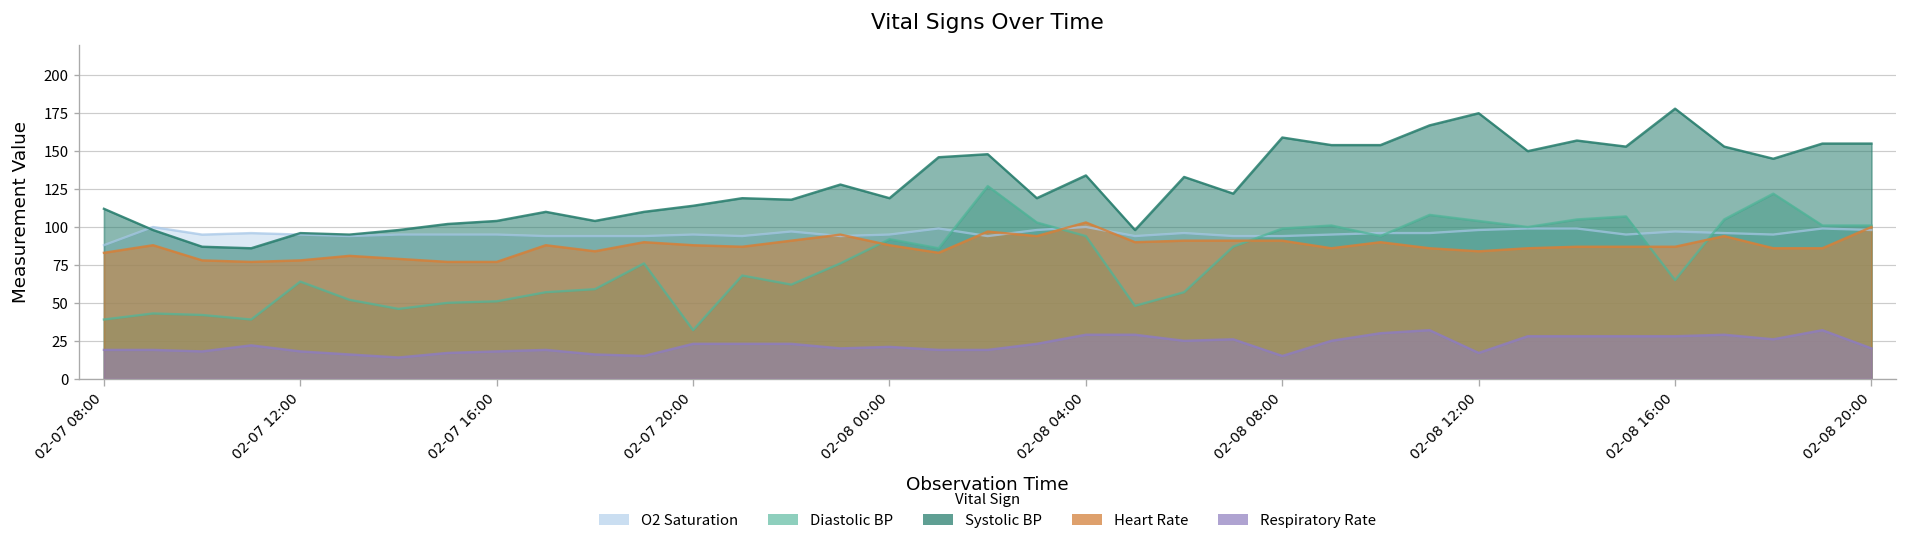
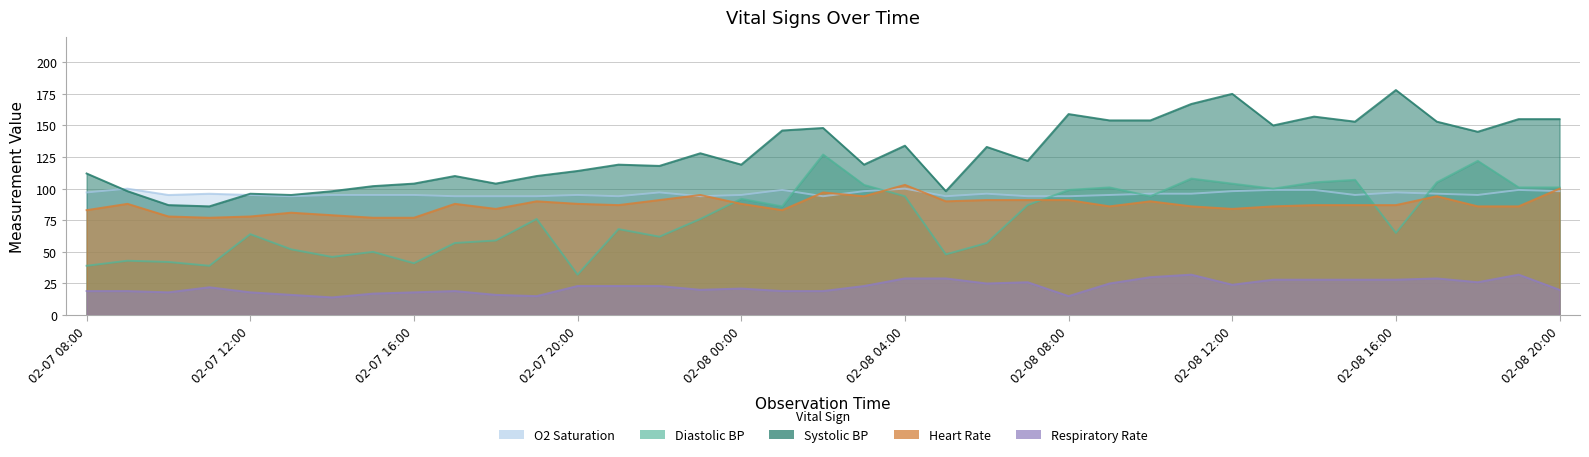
  {
    "O2 Saturation": {
-     "02-07 08:00": 88,
+     "02-07 08:00": 97,
      "02-07 16:00": 95,
      "02-07 20:00": 95,
      "02-08 00:00": 95,
      "02-08 04:00": 100,
      "02-08 08:00": 94,
      "02-08 12:00": 98,
      "02-08 16:00": 97
    },
    "Diastolic BP": {
      "02-07 08:00": 39,
      "02-07 12:00": 64,
-     "02-07 16:00": 51,
+     "02-07 16:00": 41,
      "02-07 20:00": 32,
      "02-08 00:00": 92,
      "02-08 04:00": 94,
      "02-08 08:00": 99,
      "02-08 12:00": 104,
      "02-08 16:00": 65
    },
    "Systolic BP": {
      "02-07 08:00": 112,
      "02-07 16:00": 104,
      "02-07 20:00": 114,
      "02-08 00:00": 119,
      "02-08 04:00": 134,
      "02-08 08:00": 159,
      "02-08 12:00": 175,
      "02-08 16:00": 178,
      "02-08 20:00": 155
    },
    "Heart Rate": {
      "02-07 08:00": 83,
      "02-07 12:00": 78,
      "02-07 16:00": 77,
      "02-07 20:00": 88,
      "02-08 00:00": 88,
      "02-08 04:00": 103,
      "02-08 08:00": 91,
      "02-08 12:00": 84,
      "02-08 16:00": 87
    },
    "Respiratory Rate": {
      "02-07 08:00": 19,
      "02-07 12:00": 18,
      "02-07 16:00": 18,
      "02-07 20:00": 23,
      "02-08 00:00": 21,
      "02-08 04:00": 29,
      "02-08 08:00": 15,
-     "02-08 12:00": 17,
+     "02-08 12:00": 24,
      "02-08 16:00": 28,
      "02-08 20:00": 20
    }
  }
